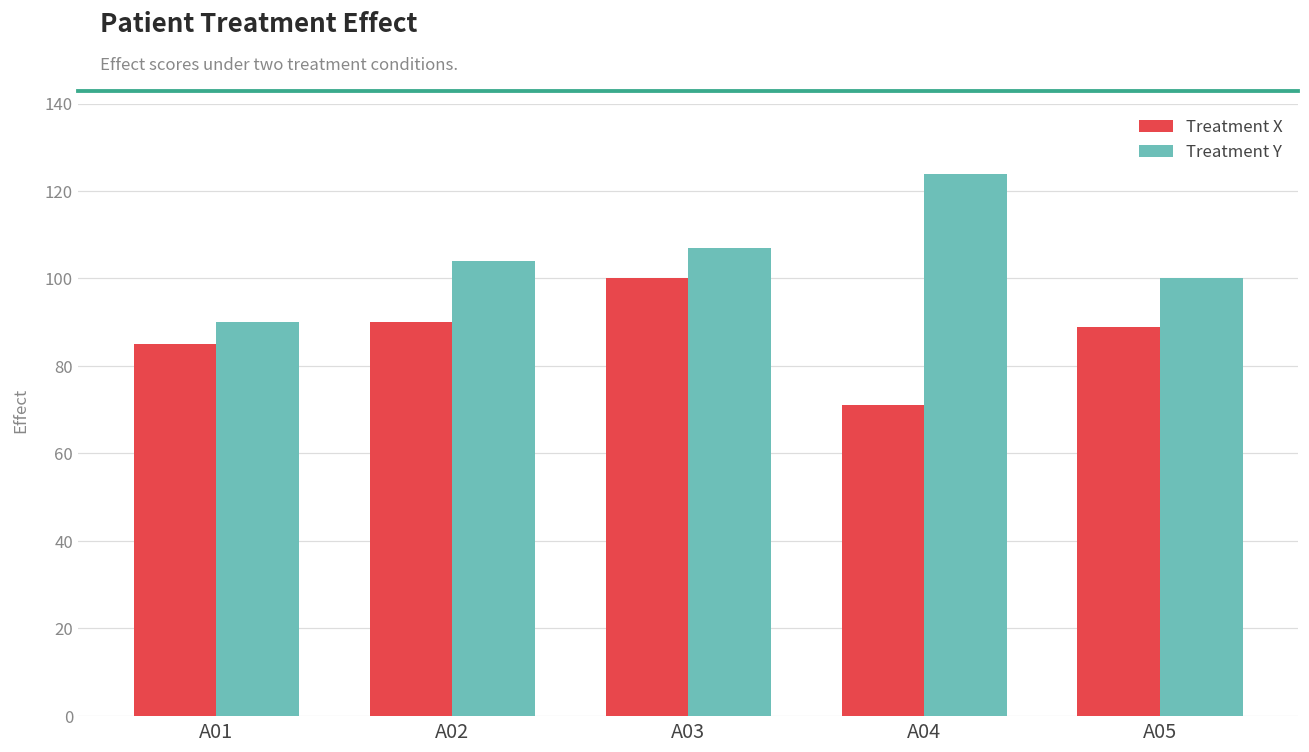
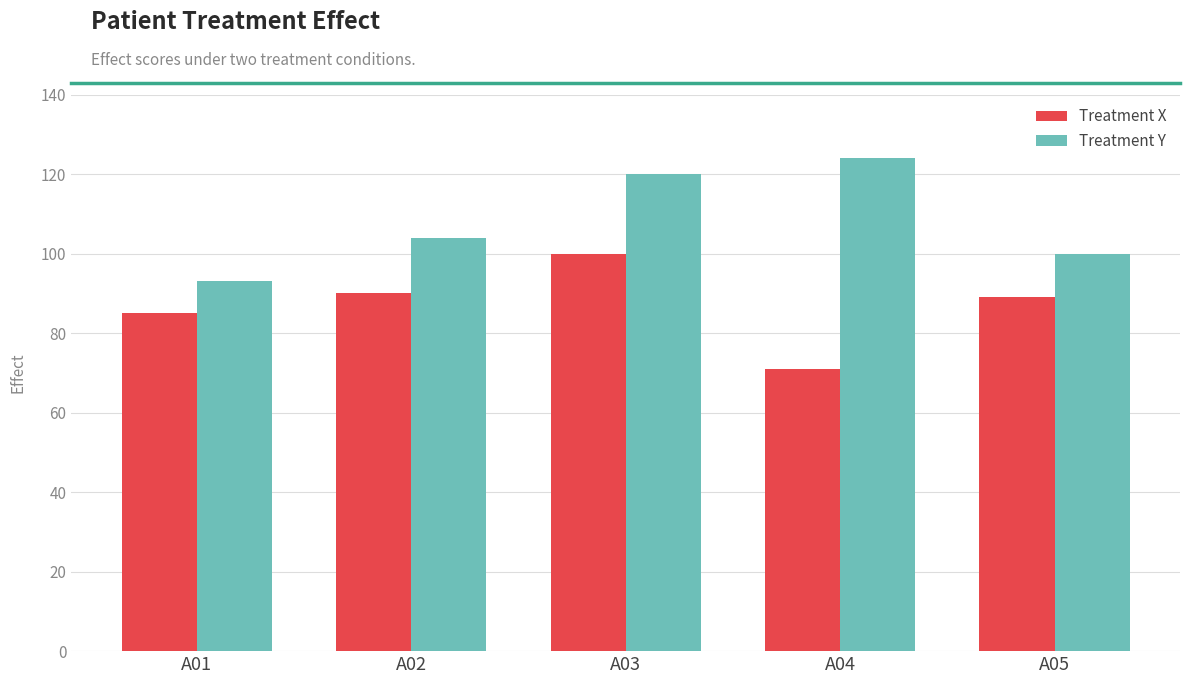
  {
    "Treatment X": {
      "A01": 85,
      "A02": 90,
      "A03": 100,
      "A04": 71,
      "A05": 89
    },
    "Treatment Y": {
-     "A01": 90,
+     "A01": 93,
      "A02": 104,
-     "A03": 107,
+     "A03": 120,
      "A04": 124,
      "A05": 100
    }
  }
